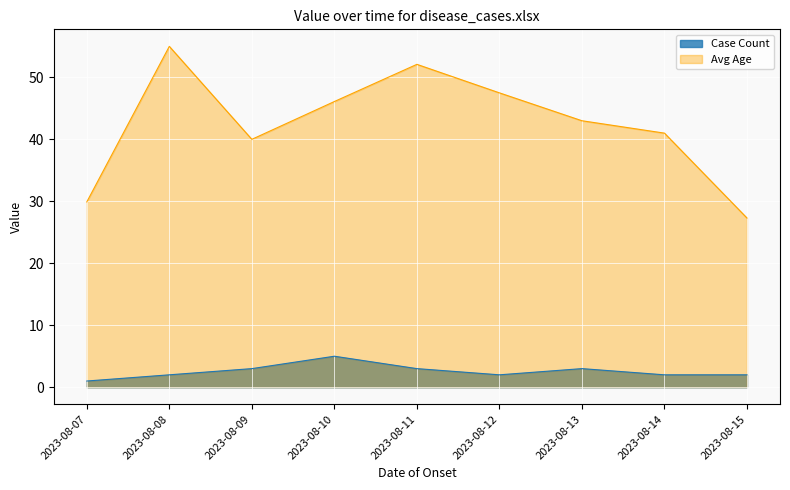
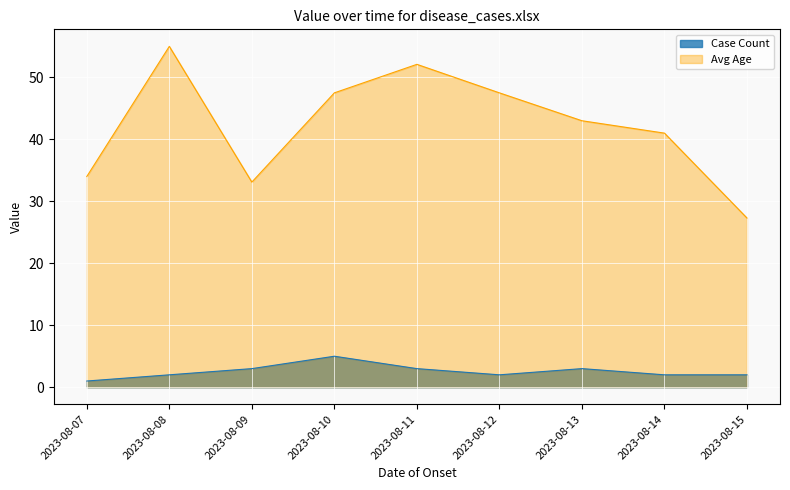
  {
    "Case Count": {
      "2023-08-07": 1,
      "2023-08-08": 2,
      "2023-08-09": 3,
      "2023-08-10": 5,
      "2023-08-11": 3,
      "2023-08-12": 2,
      "2023-08-13": 3,
      "2023-08-14": 2,
      "2023-08-15": 2
    },
    "Avg Age": {
-     "2023-08-07": 30,
+     "2023-08-07": 34,
      "2023-08-08": 55,
-     "2023-08-09": 40,
-     "2023-08-10": 46,
+     "2023-08-09": 33,
+     "2023-08-10": 48,
      "2023-08-11": 52,
      "2023-08-12": 48,
      "2023-08-13": 43,
      "2023-08-14": 41,
      "2023-08-15": 27
    }
  }
